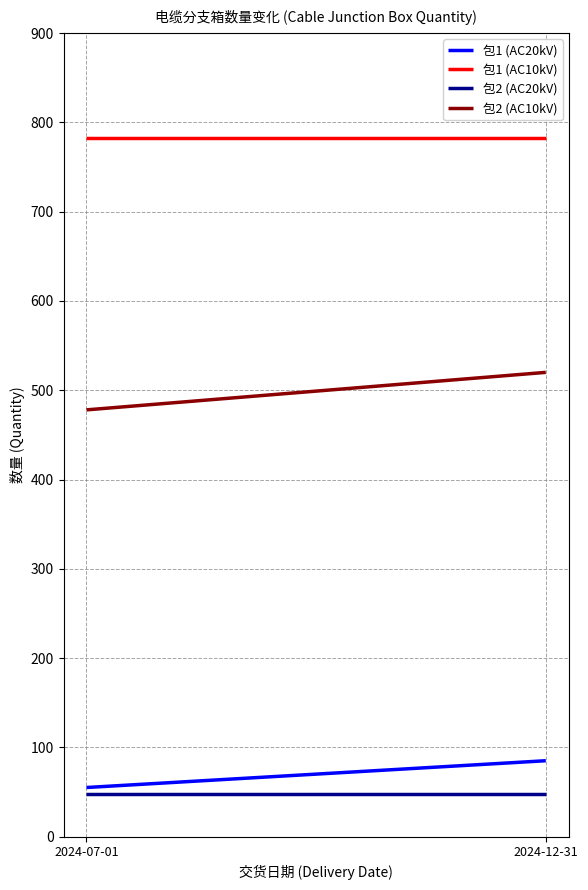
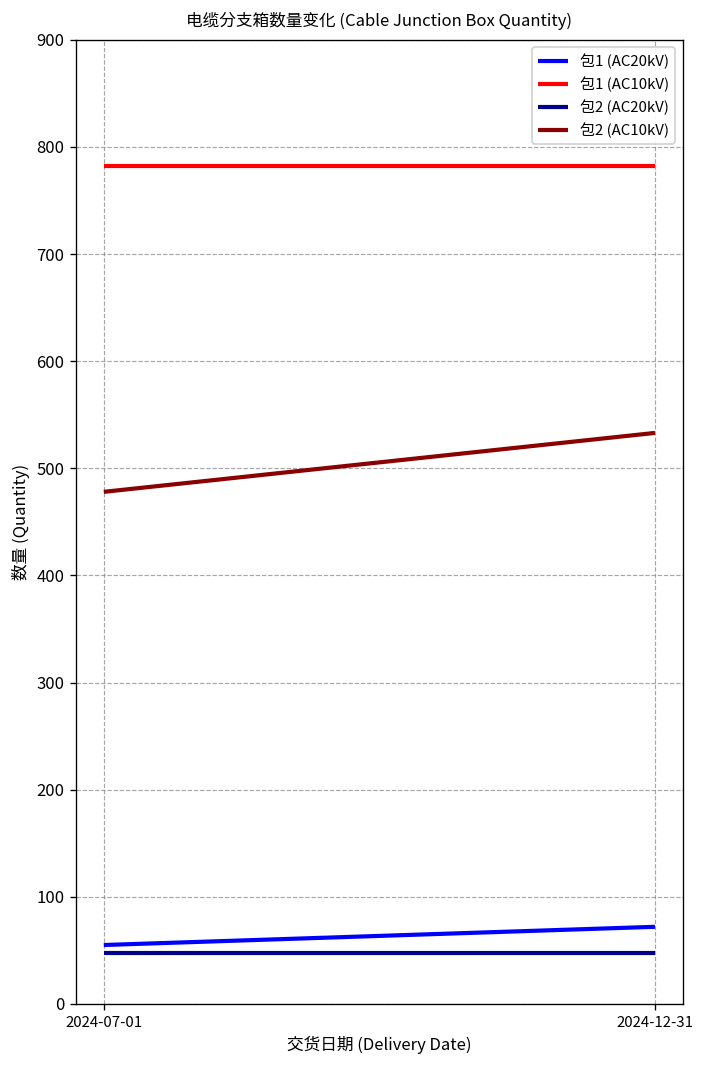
  {
    "包1 (AC20kV)": {
      "2024-07-01": 60,
-     "2024-12-31": 90
+     "2024-12-31": 70
    },
    "包1 (AC10kV)": {
      "2024-07-01": 780,
      "2024-12-31": 780
    },
    "包2 (AC20kV)": {
      "2024-07-01": 50,
      "2024-12-31": 50
    },
    "包2 (AC10kV)": {
      "2024-07-01": 480,
-     "2024-12-31": 520
+     "2024-12-31": 530
    }
  }
